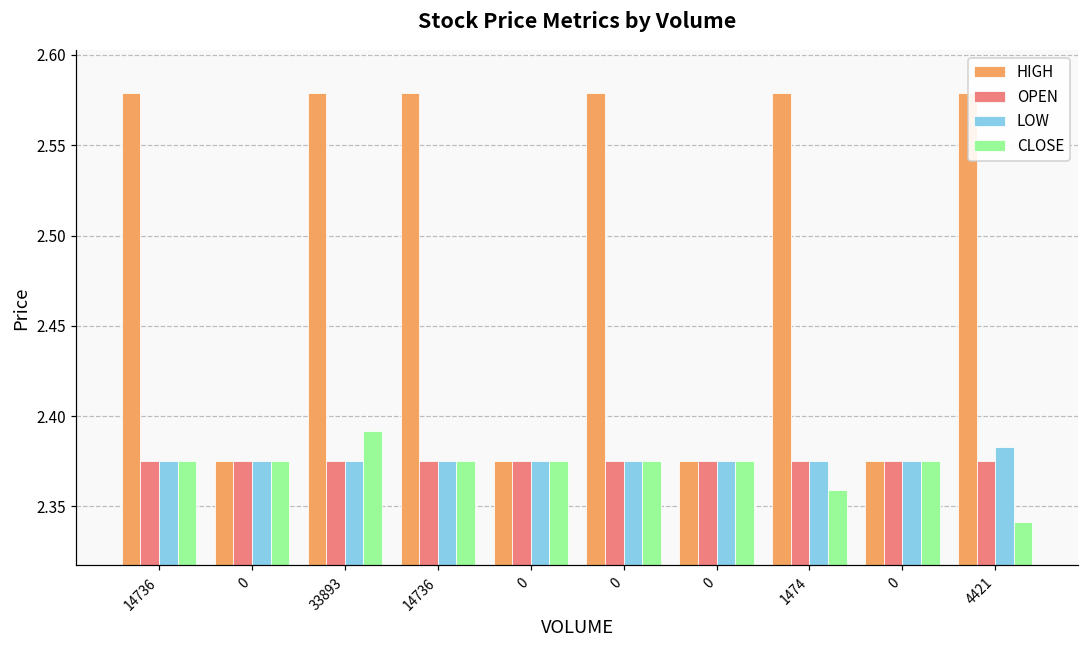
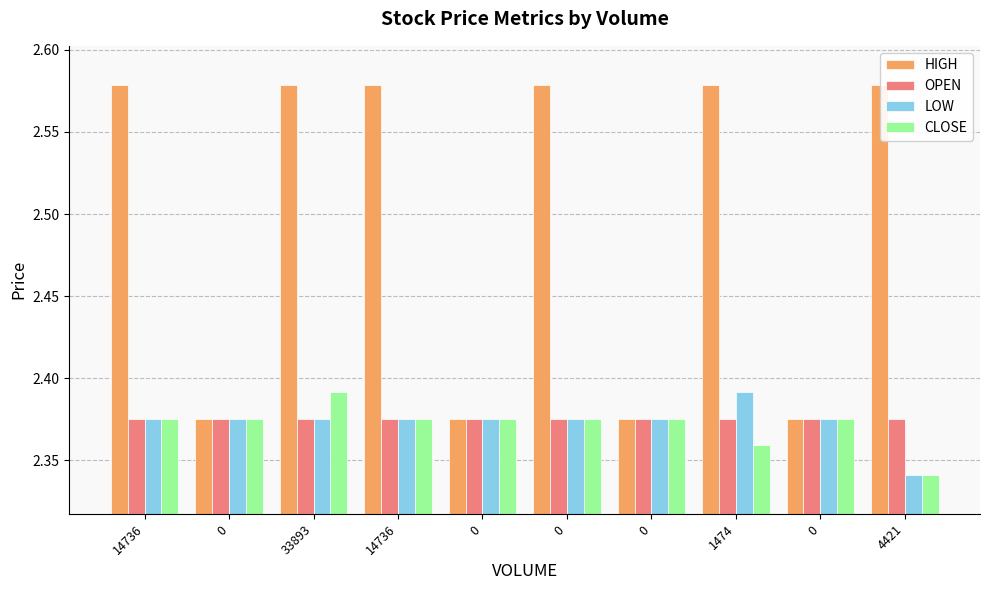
  {
    "LOW": {
      "33893": 2.375,
-     "1474": 2.375,
-     "4421": 2.383
+     "1474": 2.391,
+     "4421": 2.341
    },
    "CLOSE": {
      "33893": 2.392,
      "1474": 2.359,
      "4421": 2.341
    }
  }
